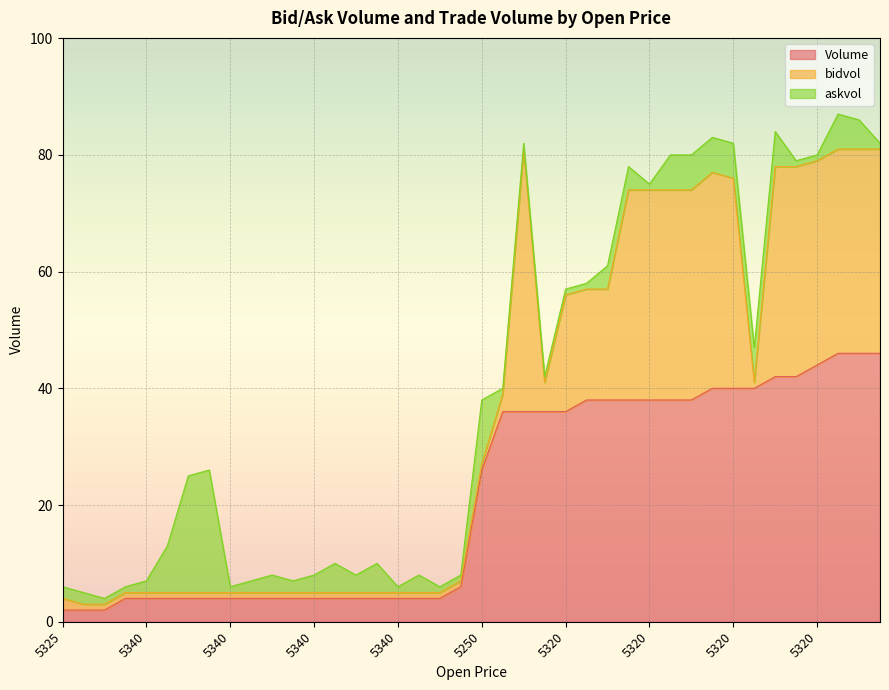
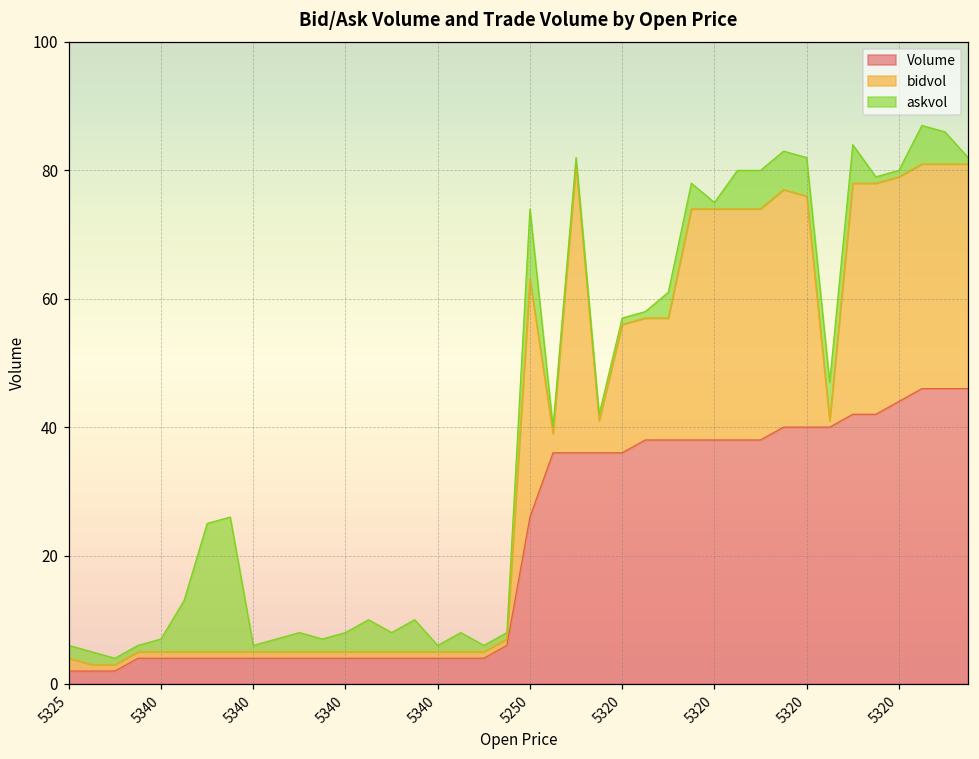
  {
    "Volume": {
      "5250": 26
    },
    "bidvol": {
-     "5250": 1
+     "5250": 37
    },
    "askvol": {
      "5250": 11
    }
  }
